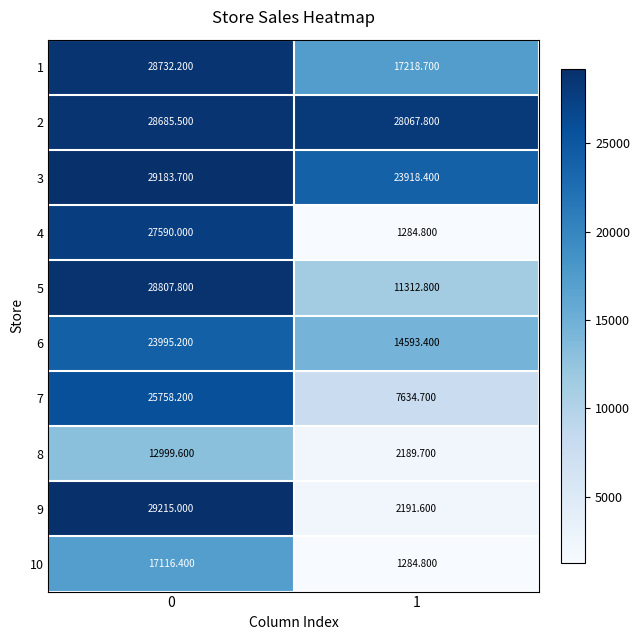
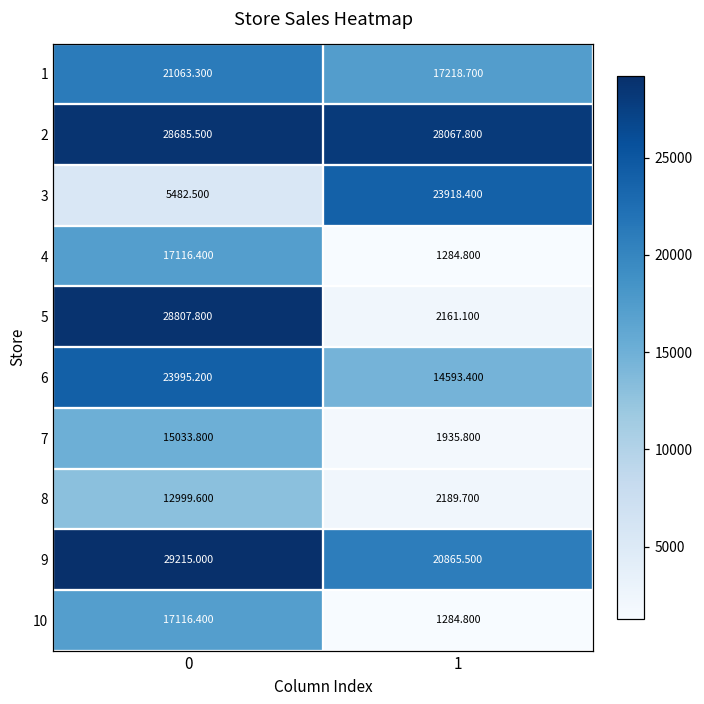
  {
    "1": {
-     "0": 28732.200,
+     "0": 21063.300,
      "1": 17218.700
    },
    "2": {
      "0": 28685.500,
      "1": 28067.800
    },
    "3": {
-     "0": 29183.700,
+     "0": 5482.500,
      "1": 23918.400
    },
    "4": {
-     "0": 27590.000,
+     "0": 17116.400,
      "1": 1284.800
    },
    "5": {
      "0": 28807.800,
-     "1": 11312.800
+     "1": 2161.100
    },
    "6": {
      "0": 23995.200,
      "1": 14593.400
    },
    "7": {
-     "0": 25758.200,
-     "1": 7634.700
+     "0": 15033.800,
+     "1": 1935.800
    },
    "8": {
      "0": 12999.600,
      "1": 2189.700
    },
    "9": {
      "0": 29215.000,
-     "1": 2191.600
+     "1": 20865.500
    },
    "10": {
      "0": 17116.400,
      "1": 1284.800
    }
  }
